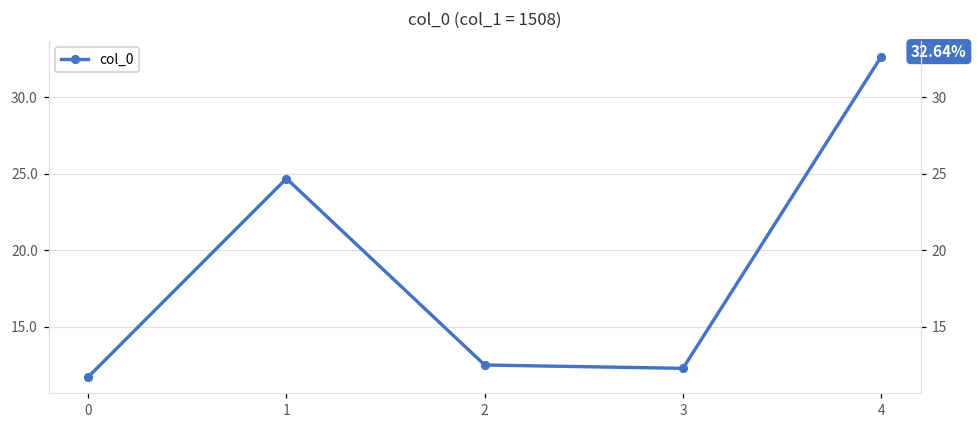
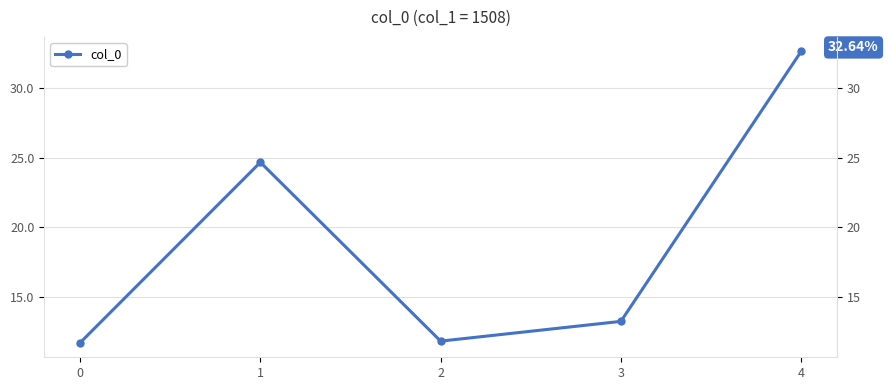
  {
    "0": 11.7,
    "1": 24.7,
-   "2": 12.5,
-   "3": 12.3,
+   "2": 11.8,
+   "3": 13.3,
    "4": 32.6
  }
